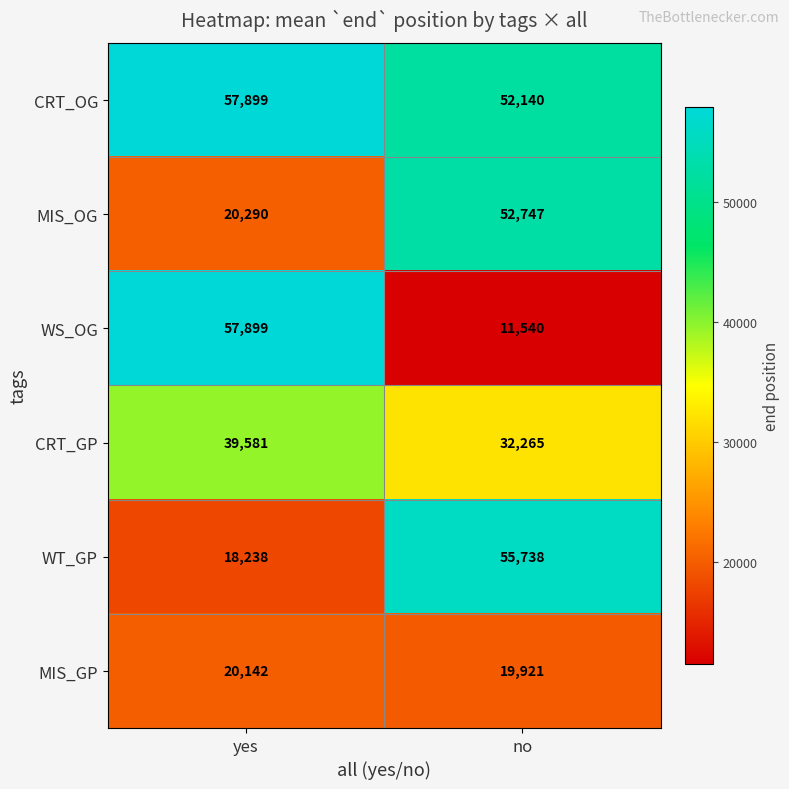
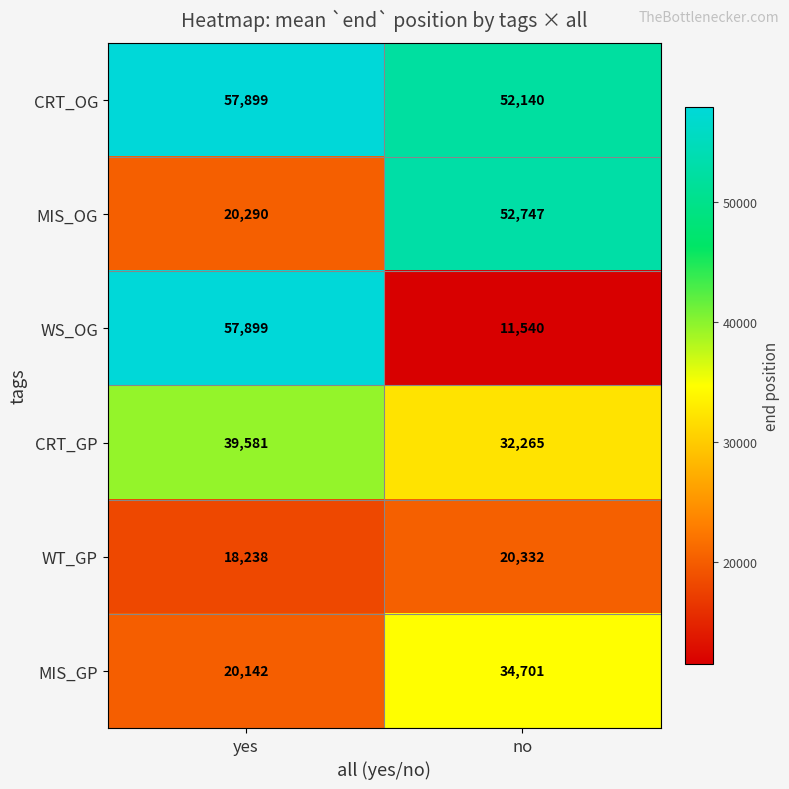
  {
    "CRT_OG": {
      "yes": "57,899",
      "no": "52,140"
    },
    "MIS_OG": {
      "yes": "20,290",
      "no": "52,747"
    },
    "WS_OG": {
      "yes": "57,899",
      "no": "11,540"
    },
    "CRT_GP": {
      "yes": "39,581",
      "no": "32,265"
    },
    "WT_GP": {
      "yes": "18,238",
-     "no": "55,738"
+     "no": "20,332"
    },
    "MIS_GP": {
      "yes": "20,142",
-     "no": "19,921"
+     "no": "34,701"
    }
  }
